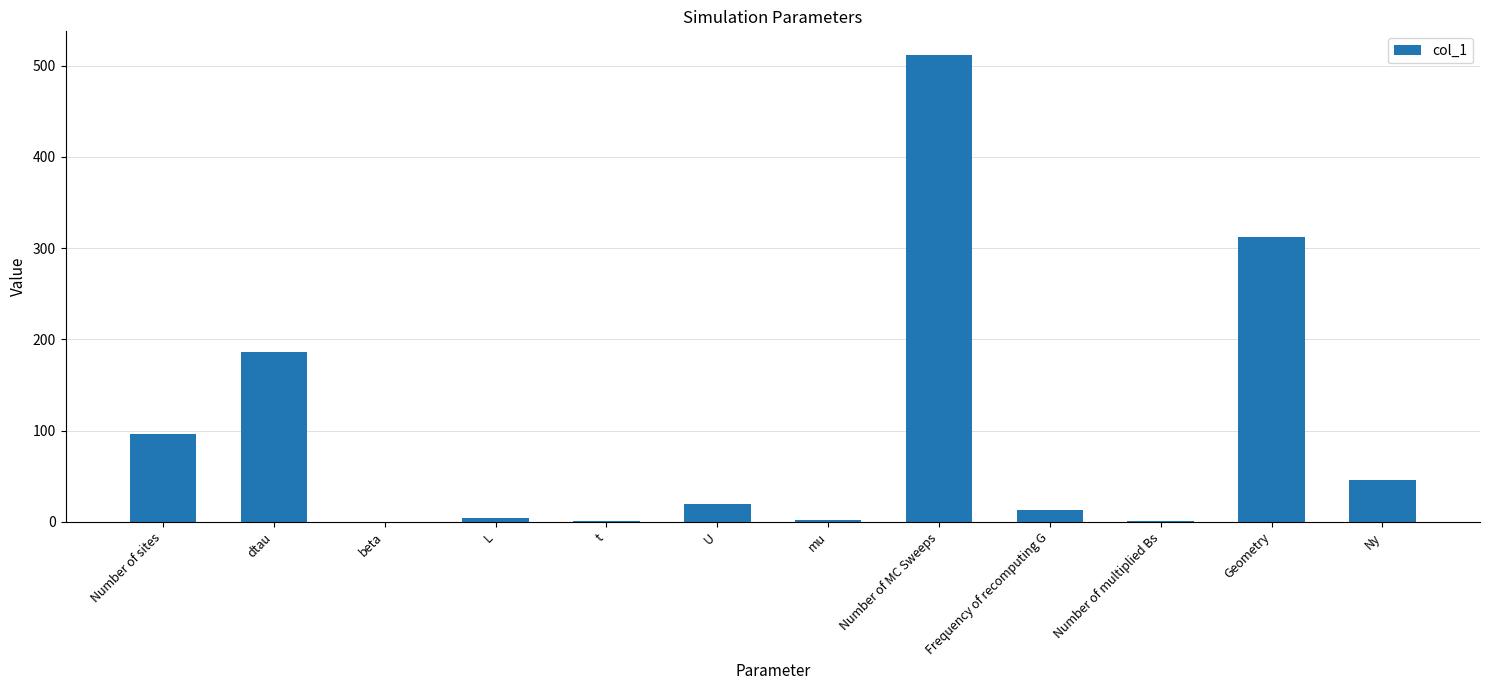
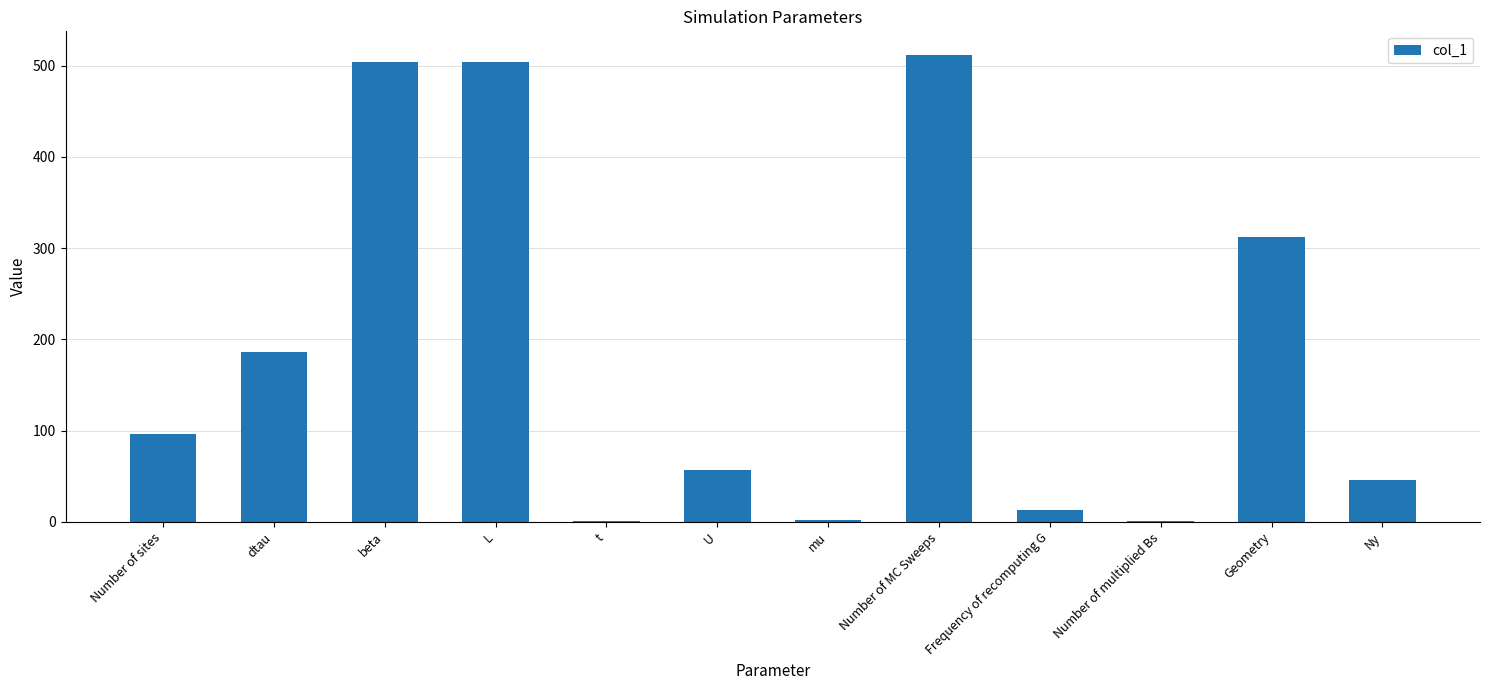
  {
    "Number of sites": 100,
    "dtau": 190,
-   "beta": 0,
-   "L": 0,
-   "U": 20,
+   "beta": 500,
+   "L": 500,
+   "U": 60,
    "Number of MC Sweeps": 510,
    "Frequency of recomputing G": 10,
    "Geometry": 310,
    "Ny": 50
  }
